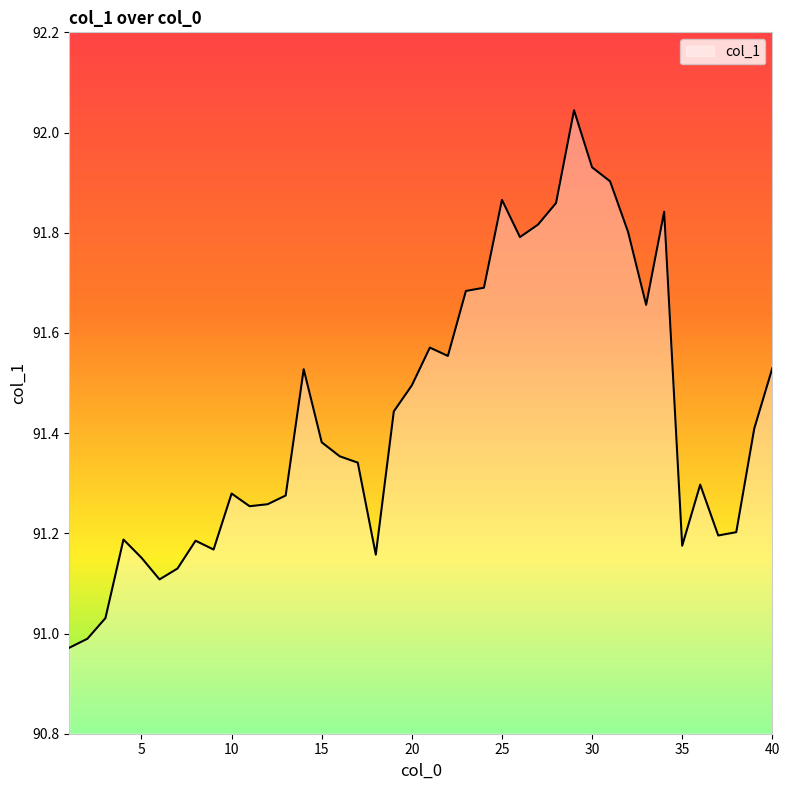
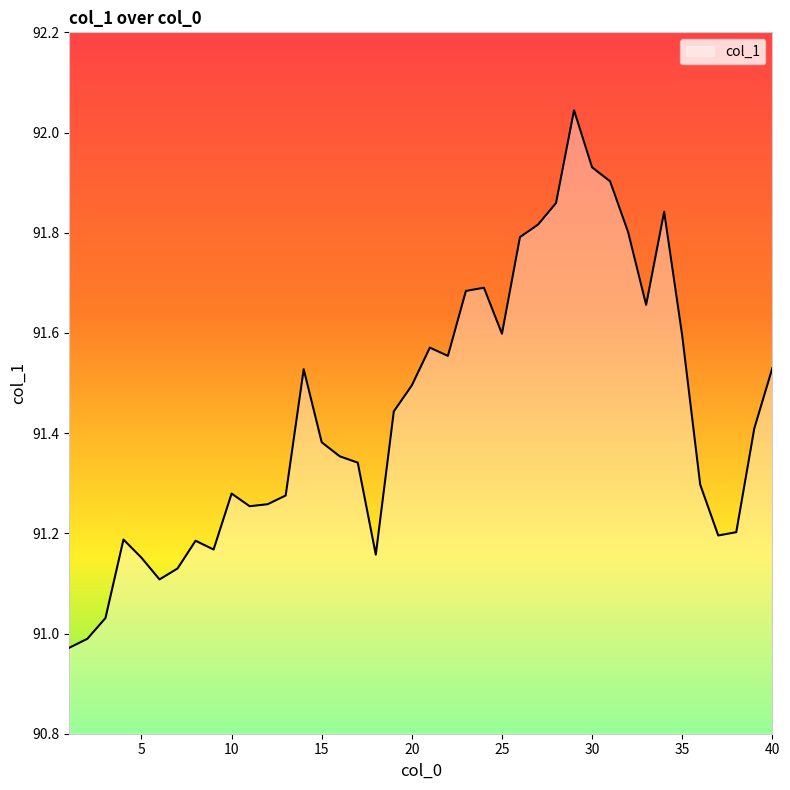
  {
    "5": 91.15,
    "10": 91.28,
    "15": 91.38,
    "20": 91.50,
-   "25": 91.87,
+   "25": 91.60,
    "30": 91.93,
-   "35": 91.18,
+   "35": 91.60,
    "40": 91.53
  }
